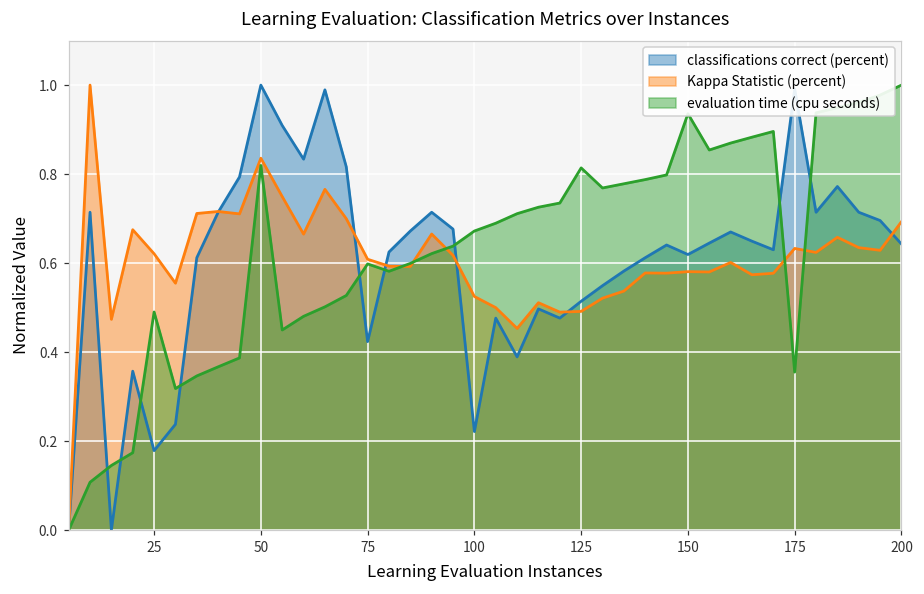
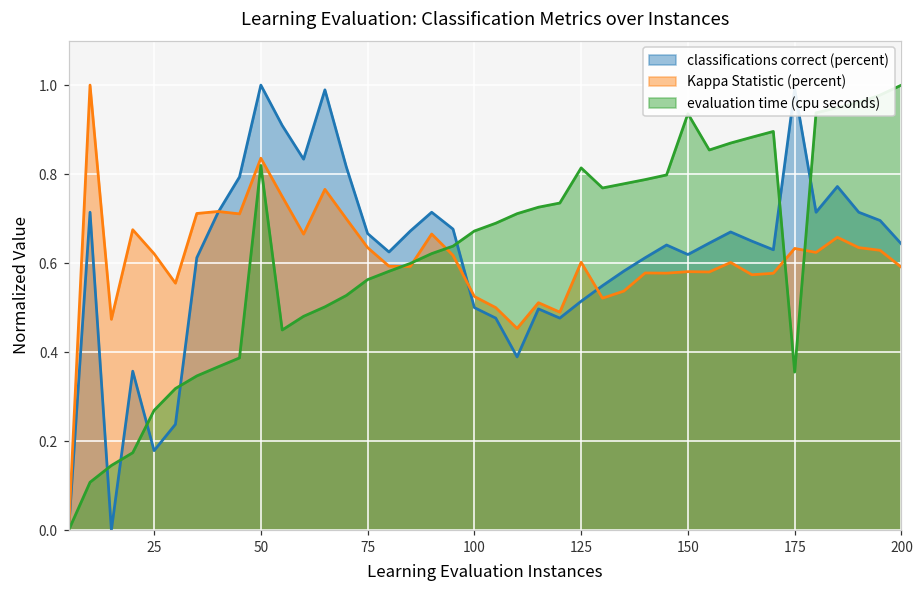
  {
    "classifications correct (percent)": {
      "25": 0.18,
      "50": 1.00,
-     "75": 0.42,
-     "100": 0.22,
+     "75": 0.67,
+     "100": 0.50,
      "125": 0.51,
      "150": 0.62,
      "200": 0.64
    },
    "Kappa Statistic (percent)": {
      "25": 0.62,
      "50": 0.84,
-     "75": 0.61,
+     "75": 0.63,
      "100": 0.52,
-     "125": 0.49,
+     "125": 0.60,
      "150": 0.58,
      "175": 0.63,
-     "200": 0.69
+     "200": 0.59
    },
    "evaluation time (cpu seconds)": {
-     "25": 0.49,
+     "25": 0.27,
      "50": 0.82,
-     "75": 0.60,
+     "75": 0.56,
      "100": 0.67,
      "125": 0.81,
      "175": 0.36,
      "200": 1.00
    }
  }
